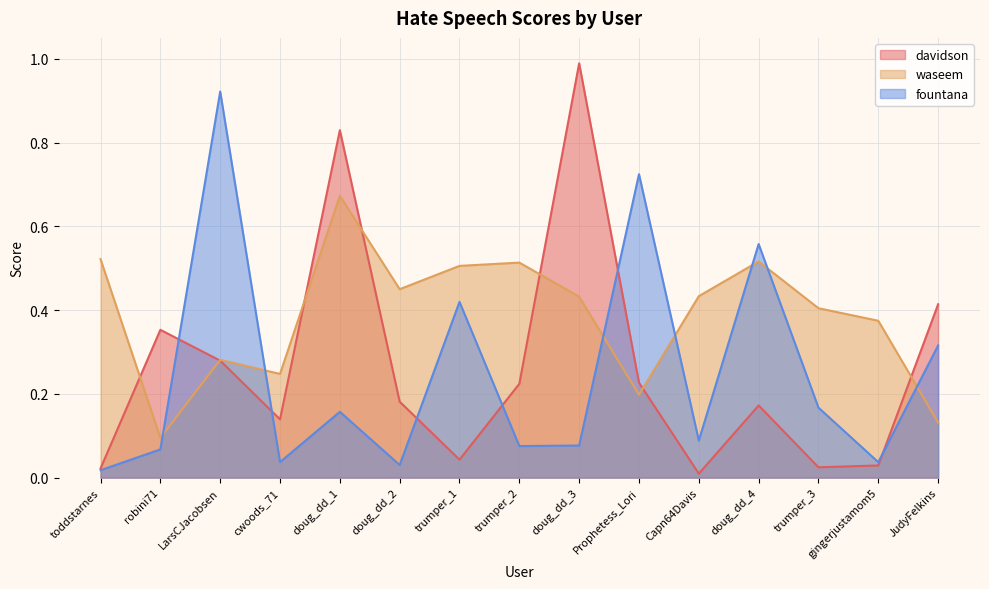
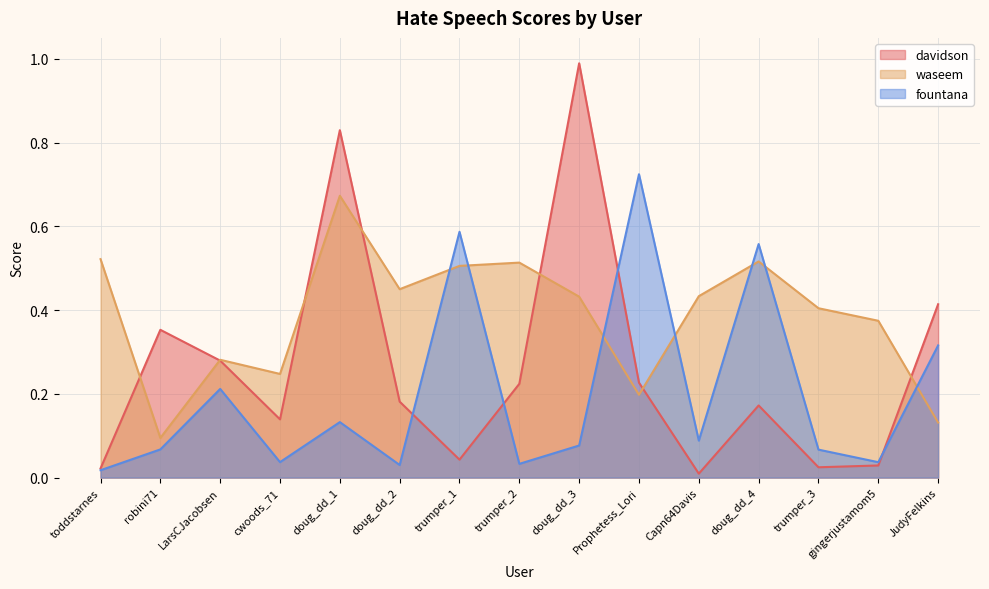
  {
    "fountana": {
      "robini71": 0.07,
-     "LarsCJacobsen": 0.92,
+     "LarsCJacobsen": 0.21,
      "cwoods_71": 0.04,
-     "doug_dd_1": 0.16,
+     "doug_dd_1": 0.13,
      "doug_dd_2": 0.03,
-     "trumper_1": 0.42,
-     "trumper_2": 0.08,
+     "trumper_1": 0.59,
+     "trumper_2": 0.03,
      "doug_dd_3": 0.08,
      "Prophetess_Lori": 0.72,
      "Capn64Davis": 0.09,
      "doug_dd_4": 0.56,
-     "trumper_3": 0.17,
+     "trumper_3": 0.07,
      "gingerjustamom5": 0.04,
      "JudyFelkins": 0.32
    }
  }
